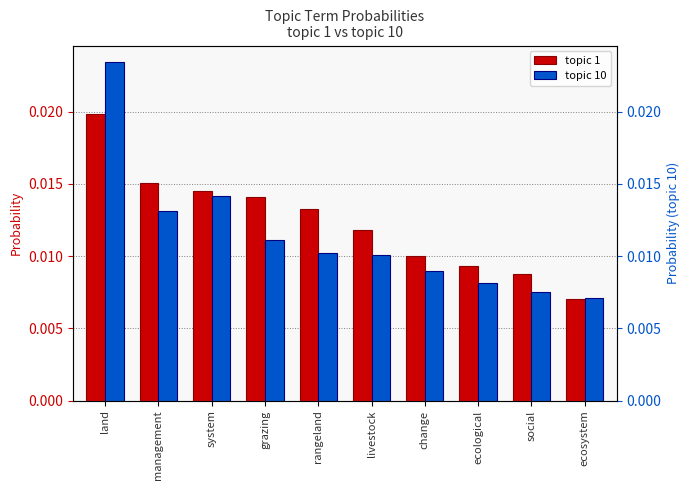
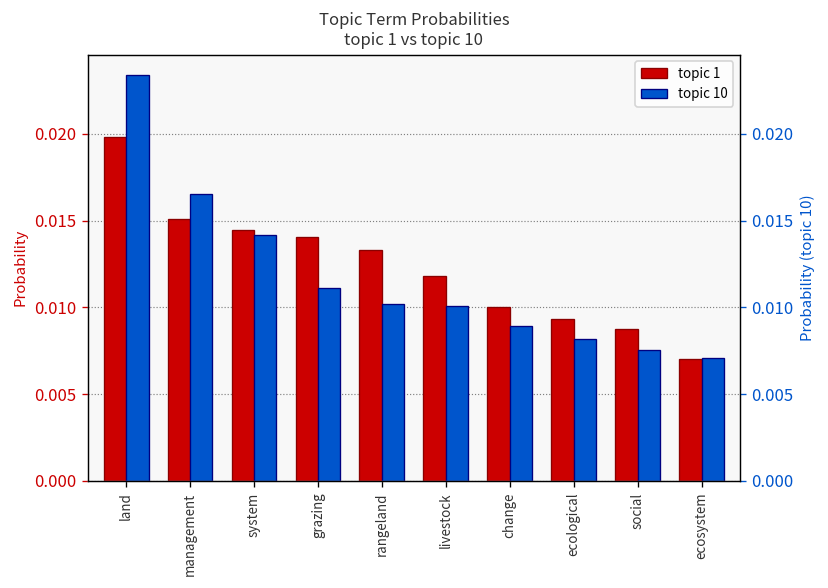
  {
    "topic 1": {
      "land": 0.0198,
      "management": 0.0151,
      "system": 0.0145,
      "grazing": 0.0141,
      "rangeland": 0.0133,
      "livestock": 0.0118,
      "change": 0.0100,
      "ecological": 0.0093,
      "social": 0.0088,
      "ecosystem": 0.0070
    },
    "topic 10": {
      "land": 0.0234,
-     "management": 0.0131,
+     "management": 0.0165,
      "system": 0.0142,
      "grazing": 0.0111,
      "rangeland": 0.0102,
      "livestock": 0.0101,
      "change": 0.0089,
      "ecological": 0.0082,
      "social": 0.0075,
      "ecosystem": 0.0071
    }
  }
